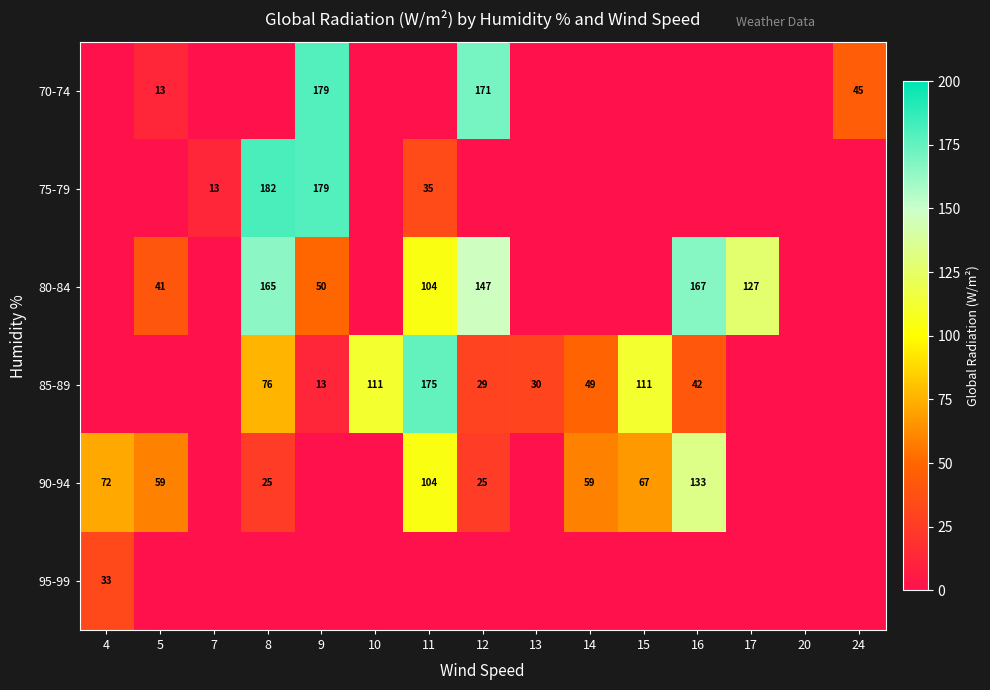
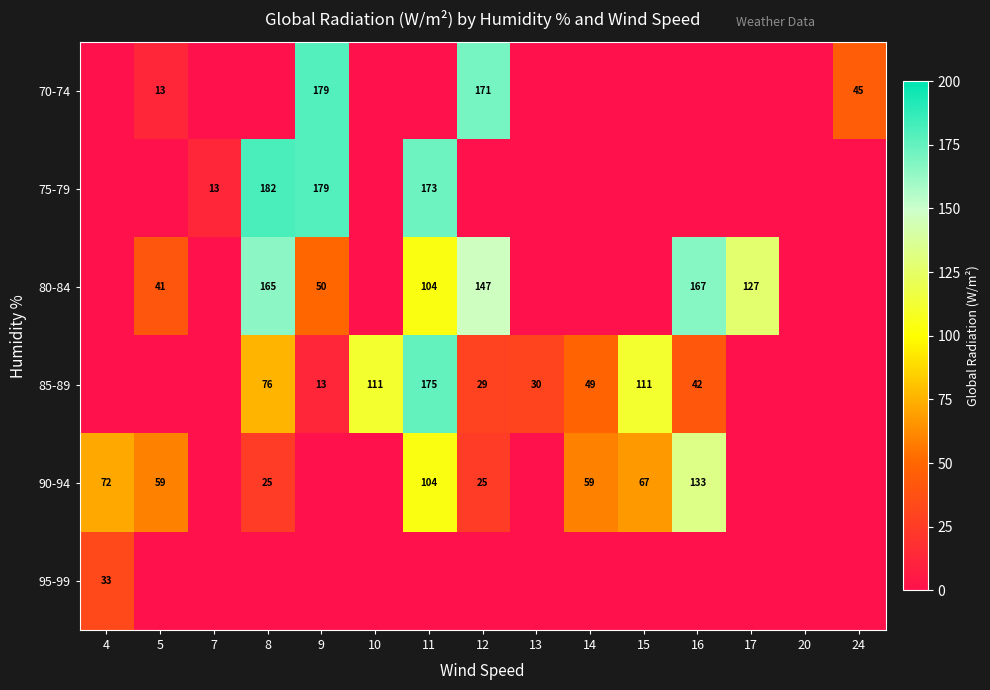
  {
    "70-74": {
      "5": 13,
      "9": 179,
      "12": 171,
      "24": 45
    },
    "75-79": {
      "7": 13,
      "8": 182,
      "9": 179,
-     "11": 35
+     "11": 173
    },
    "80-84": {
      "5": 41,
      "8": 165,
      "9": 50,
      "11": 104,
      "12": 147,
      "16": 167,
      "17": 127
    },
    "85-89": {
      "8": 76,
      "9": 13,
      "10": 111,
      "11": 175,
      "12": 29,
      "13": 30,
      "14": 49,
      "15": 111,
      "16": 42
    },
    "90-94": {
      "4": 72,
      "5": 59,
      "8": 25,
      "11": 104,
      "12": 25,
      "14": 59,
      "15": 67,
      "16": 133
    },
    "95-99": {
      "4": 33
    }
  }
